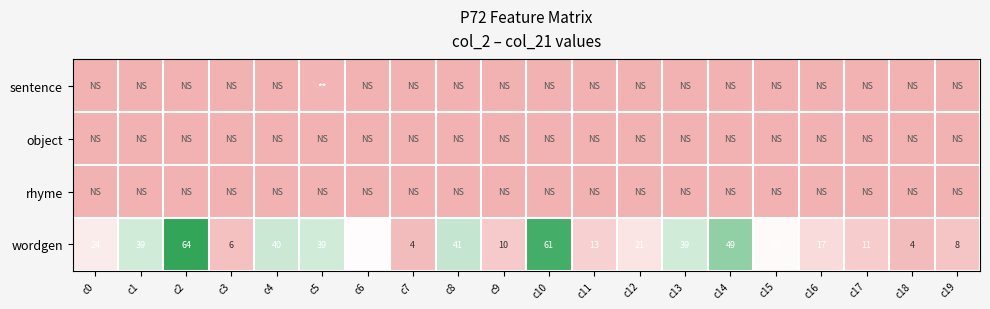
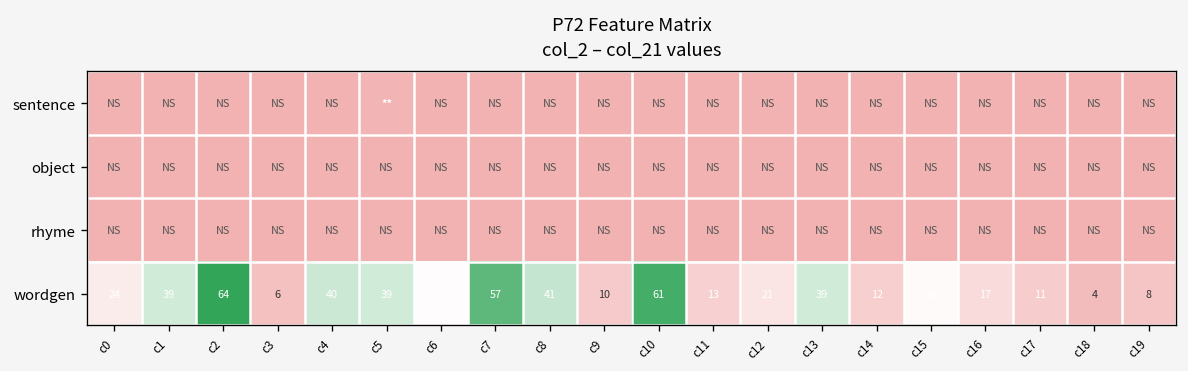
  {
    "wordgen": {
      "c2": 64,
      "c3": 6,
      "c4": 40,
-     "c7": 4,
+     "c7": 57,
      "c8": 41,
      "c9": 10,
      "c10": 61,
-     "c14": 49,
+     "c14": 12,
      "c17": 11,
      "c18": 4,
      "c19": 8
    }
  }
